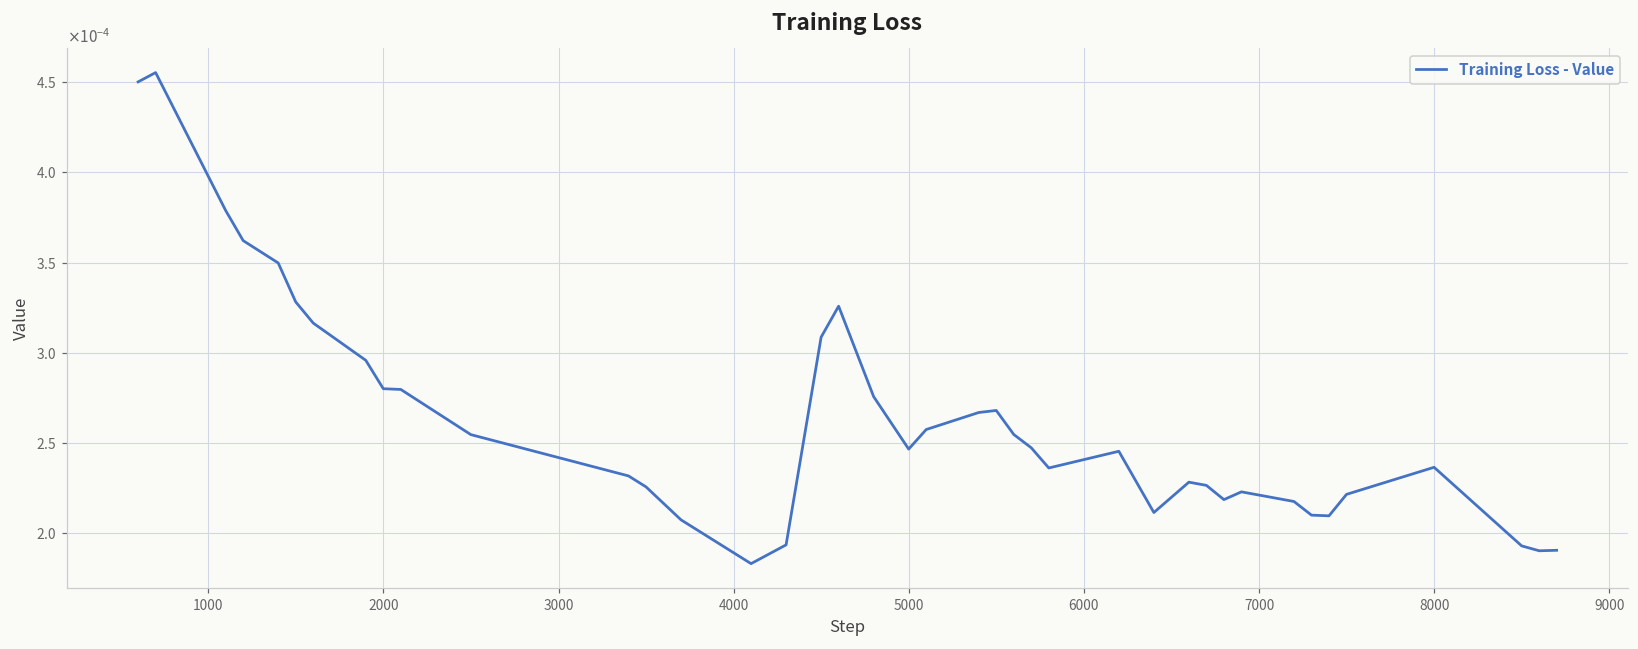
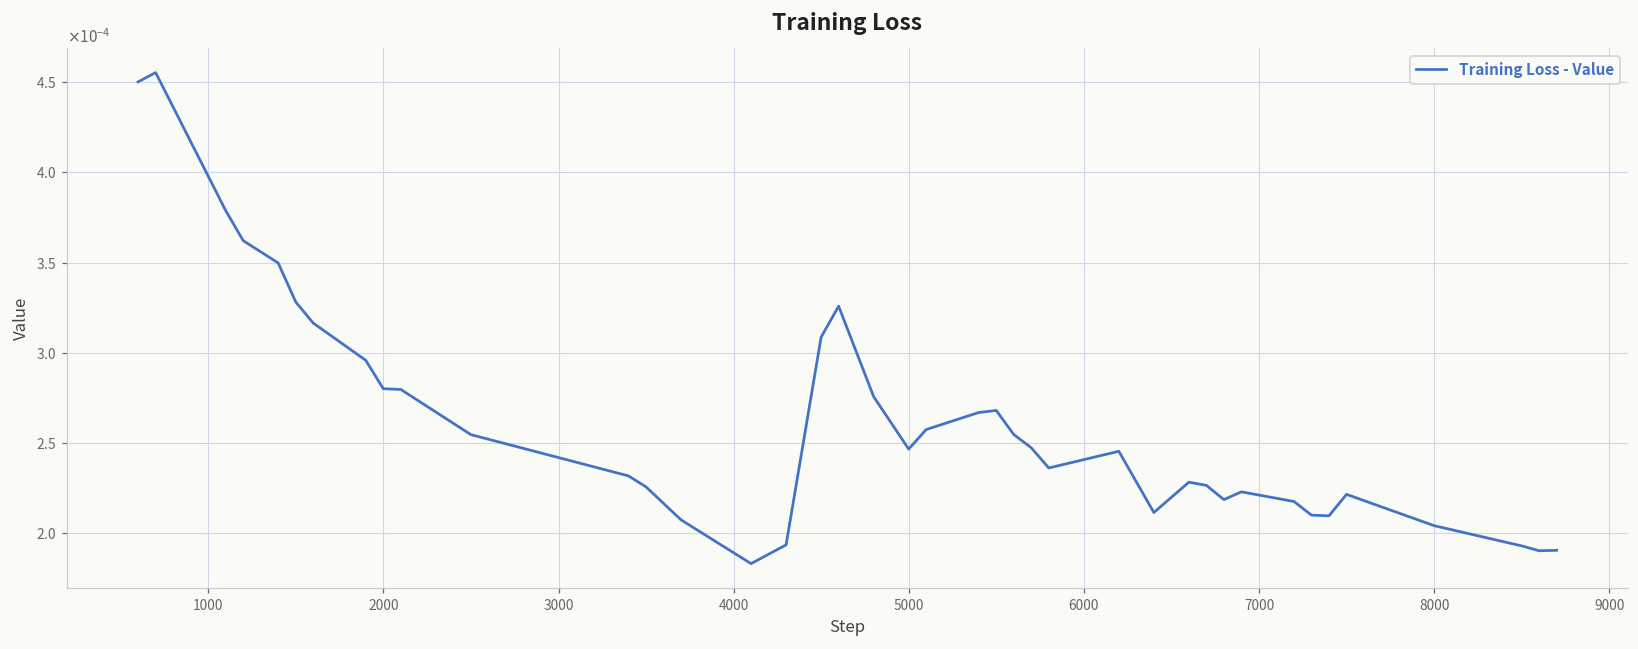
  {
    "2000": 0.000280,
    "5000": 0.000247,
-   "8000": 0.000237
+   "8000": 0.000204
  }
